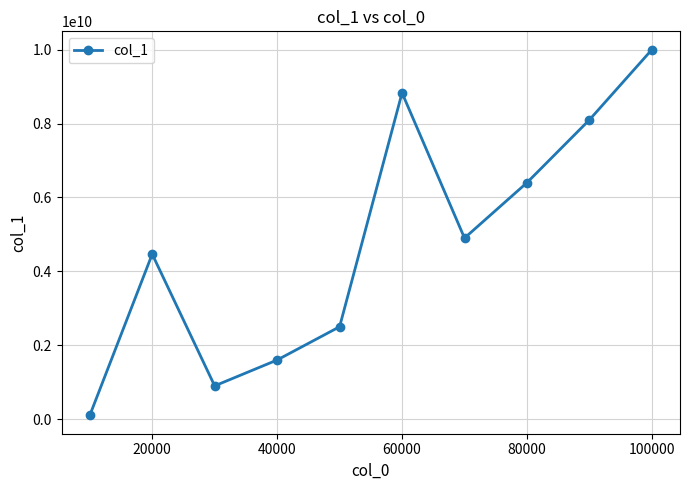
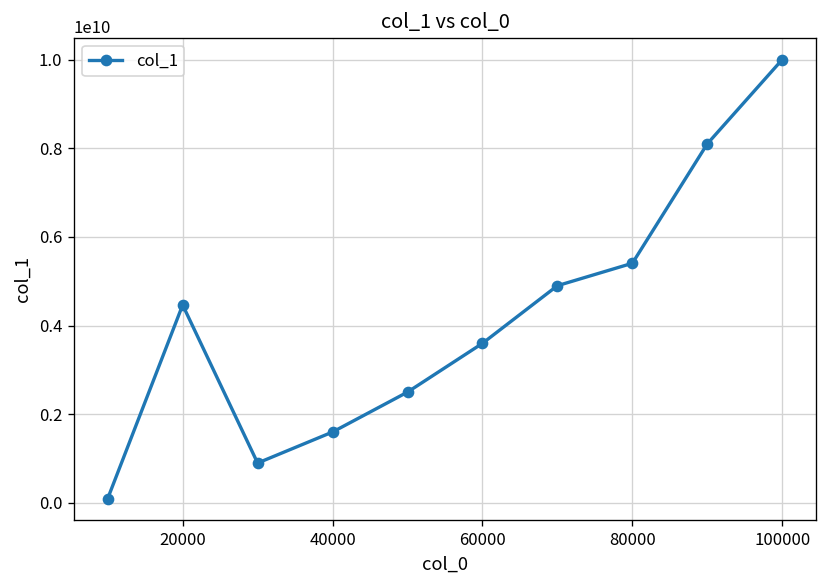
  {
    "20000": 4500000000,
    "40000": 1600000000,
-   "60000": 8800000000,
-   "80000": 6400000000,
+   "60000": 3600000000,
+   "80000": 5400000000,
    "100000": 10000000000
  }
